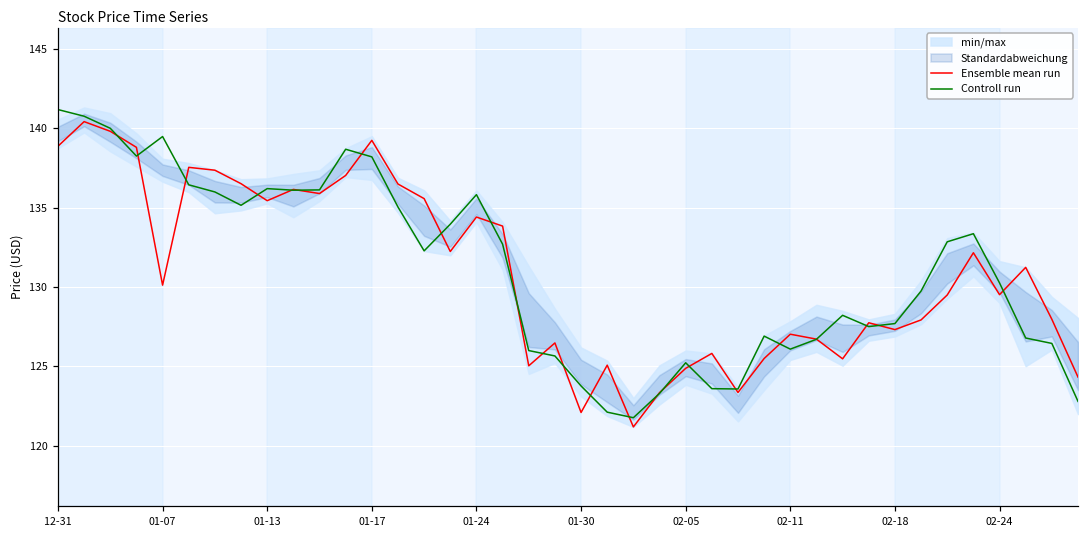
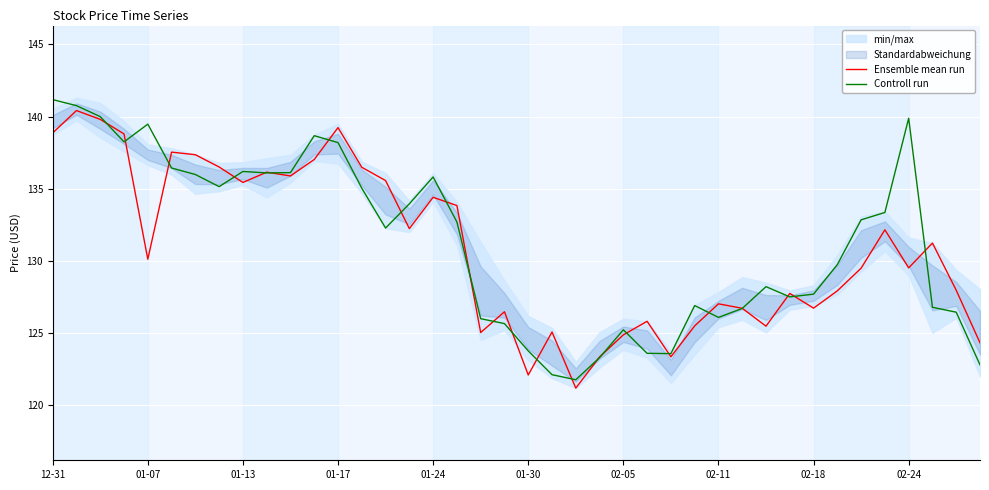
  {
    "Ensemble mean run": {
      "12-31": 138.9,
      "01-07": 130.1,
      "01-13": 135.4,
      "01-17": 139.2,
      "01-24": 134.4,
      "01-30": 122.1,
      "02-05": 124.9,
      "02-11": 127.0,
-     "02-18": 127.3,
+     "02-18": 126.7,
      "02-24": 129.5
    },
    "Controll run": {
      "12-31": 141.2,
      "01-07": 139.5,
      "01-13": 136.2,
      "01-17": 138.2,
      "01-24": 135.8,
      "01-30": 123.8,
      "02-05": 125.2,
      "02-11": 126.1,
      "02-18": 127.7,
-     "02-24": 130.3
+     "02-24": 139.9
    }
  }
